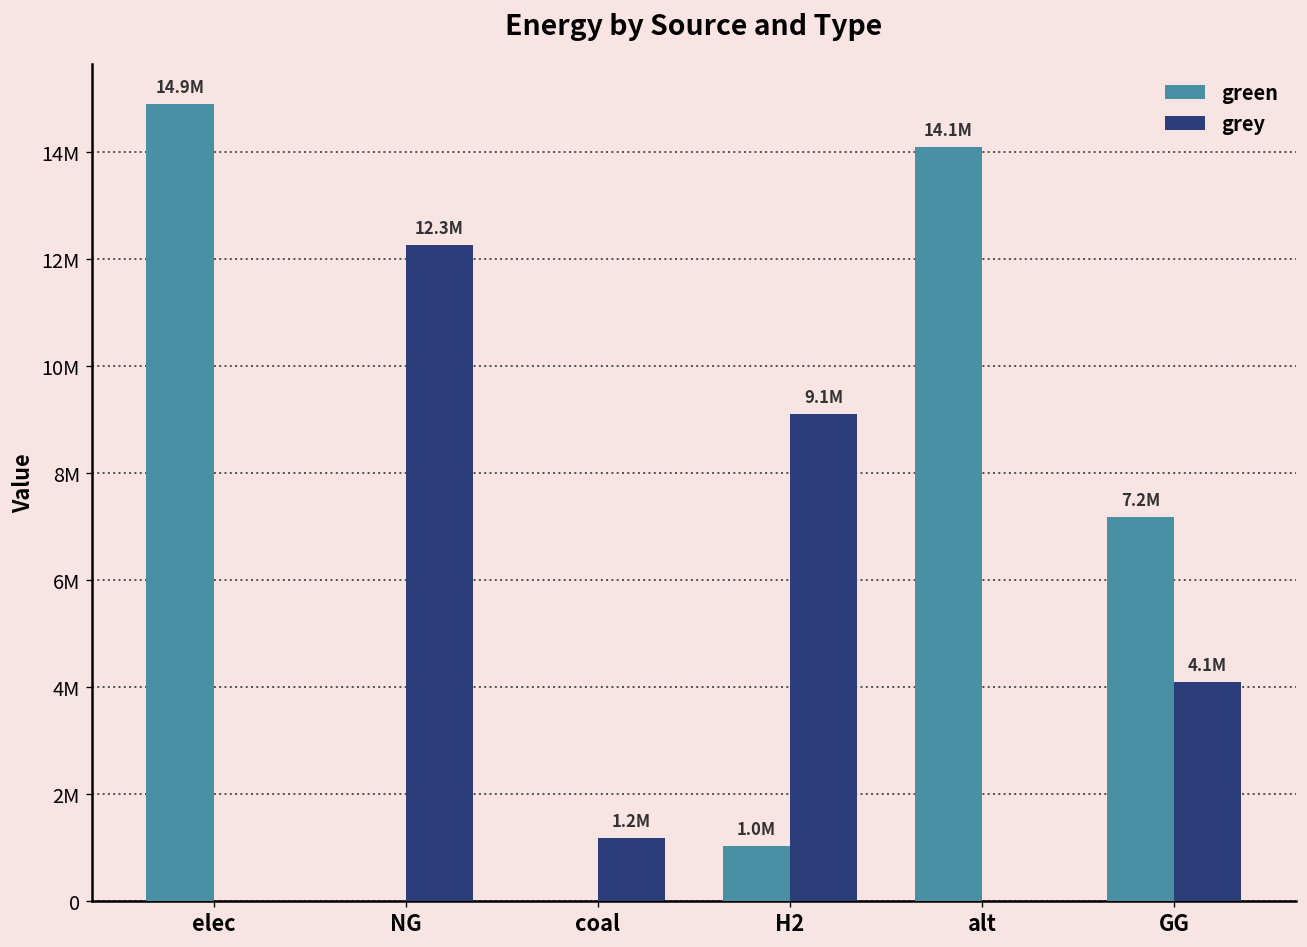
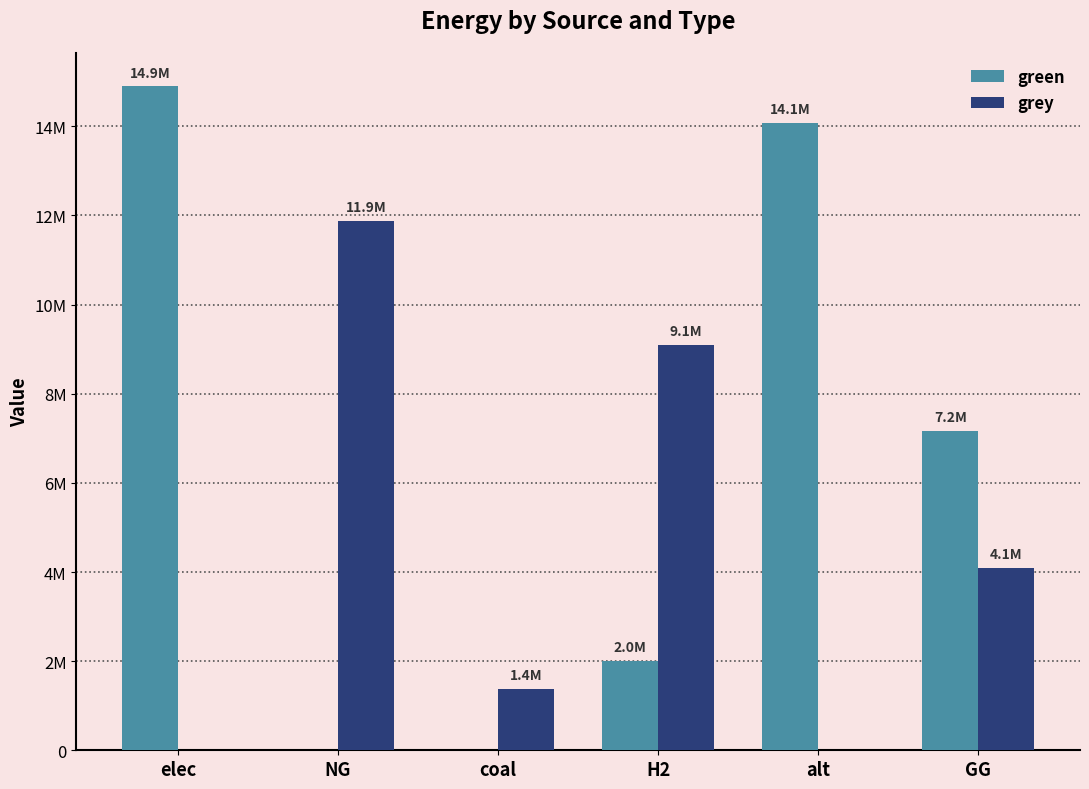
  {
    "green": {
      "elec": "14.9M",
-     "H2": "1.0M",
+     "H2": "2.0M",
      "alt": "14.1M",
      "GG": "7.2M"
    },
    "grey": {
-     "NG": "12.3M",
-     "coal": "1.2M",
+     "NG": "11.9M",
+     "coal": "1.4M",
      "H2": "9.1M",
      "GG": "4.1M"
    }
  }
